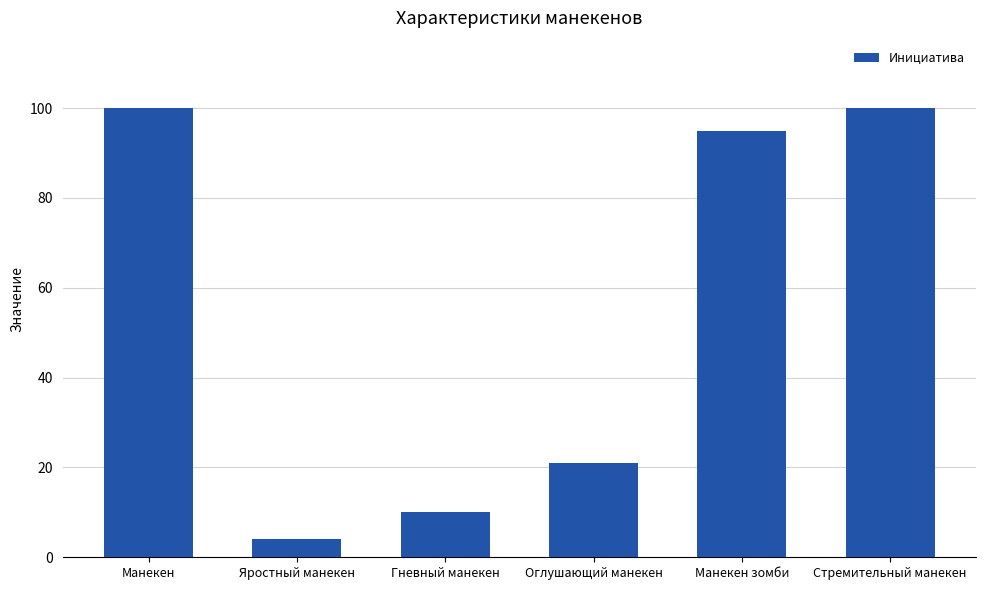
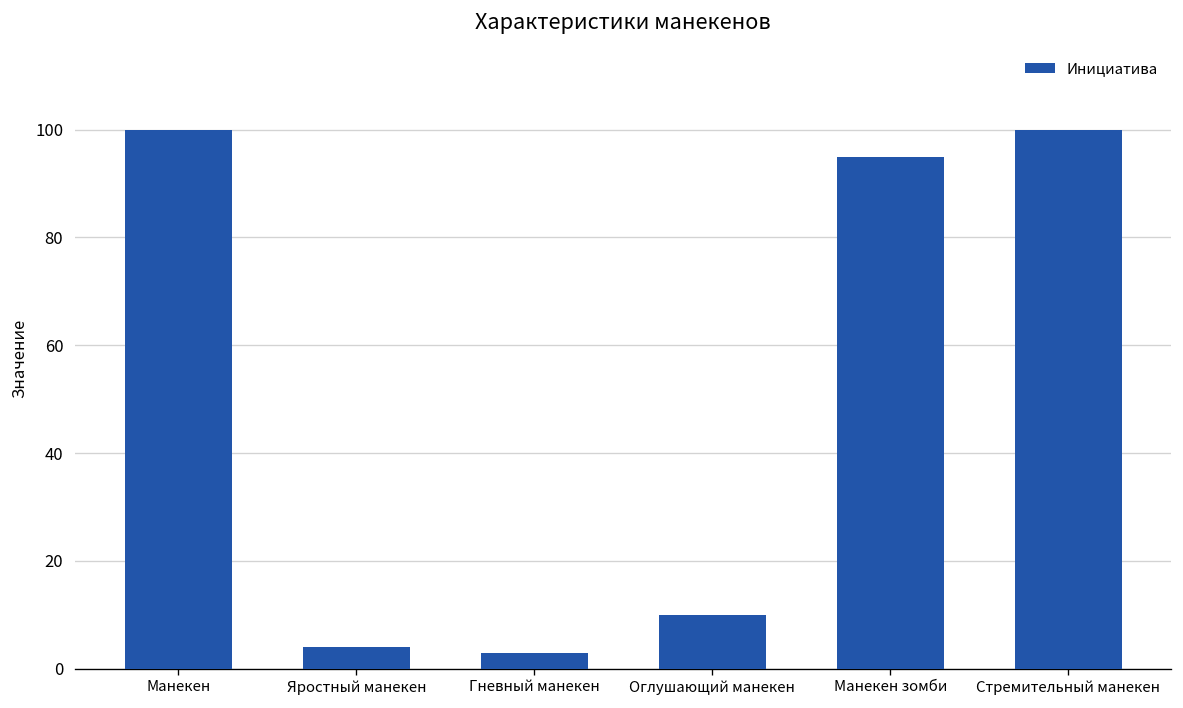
  {
    "Манекен": 100,
    "Яростный манекен": 4,
-   "Гневный манекен": 10,
-   "Оглушающий манекен": 21,
+   "Гневный манекен": 3,
+   "Оглушающий манекен": 10,
    "Манекен зомби": 95,
    "Стремительный манекен": 100
  }
